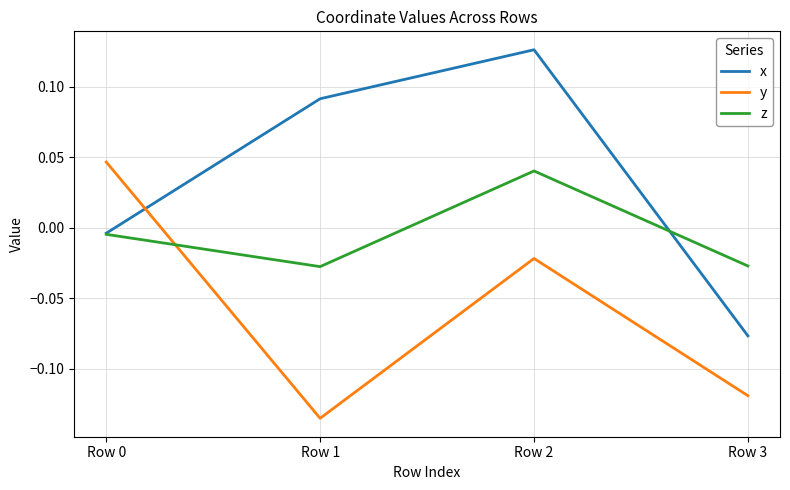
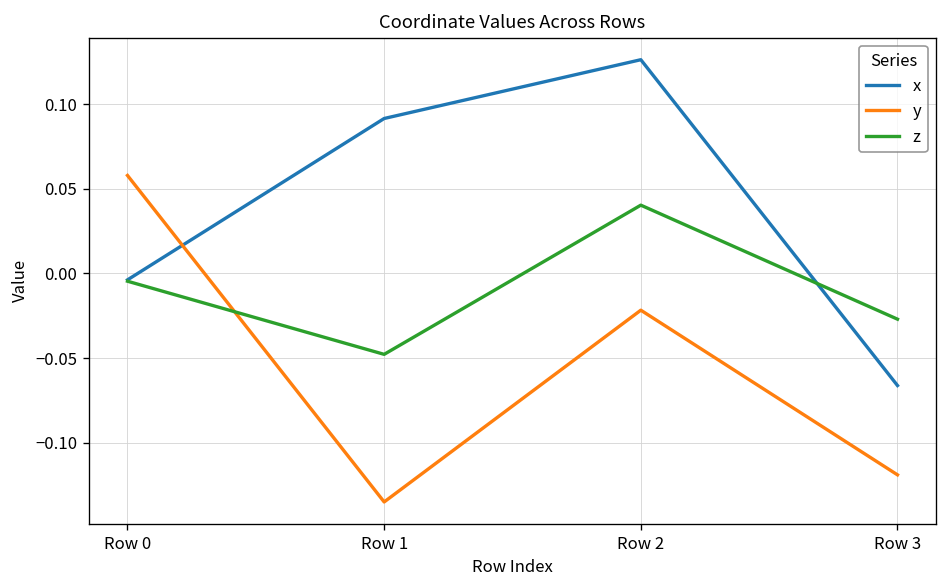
  {
    "x": {
      "Row 1": 0.092,
      "Row 2": 0.126,
-     "Row 3": -0.077
+     "Row 3": -0.066
    },
    "y": {
-     "Row 0": 0.047,
+     "Row 0": 0.058,
      "Row 1": -0.135,
      "Row 2": -0.022,
      "Row 3": -0.119
    },
    "z": {
-     "Row 1": -0.027,
+     "Row 1": -0.048,
      "Row 2": 0.040,
      "Row 3": -0.027
    }
  }
